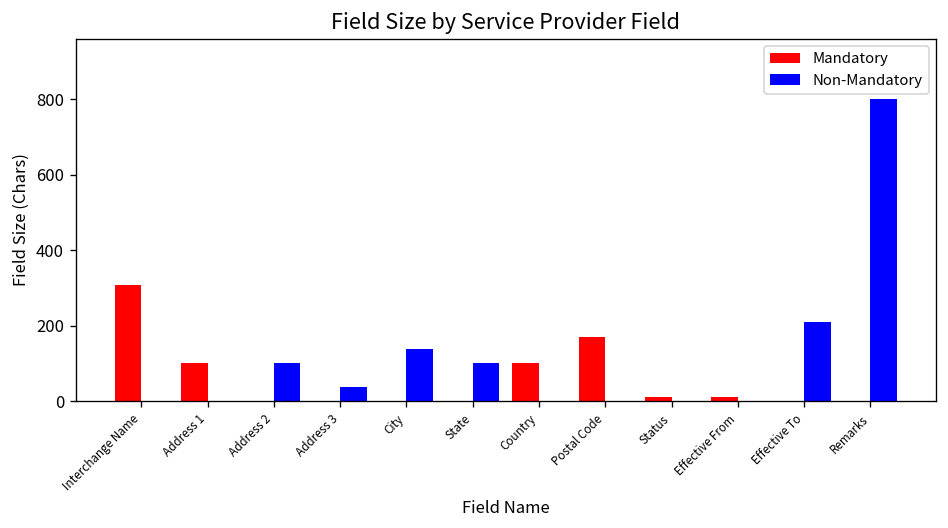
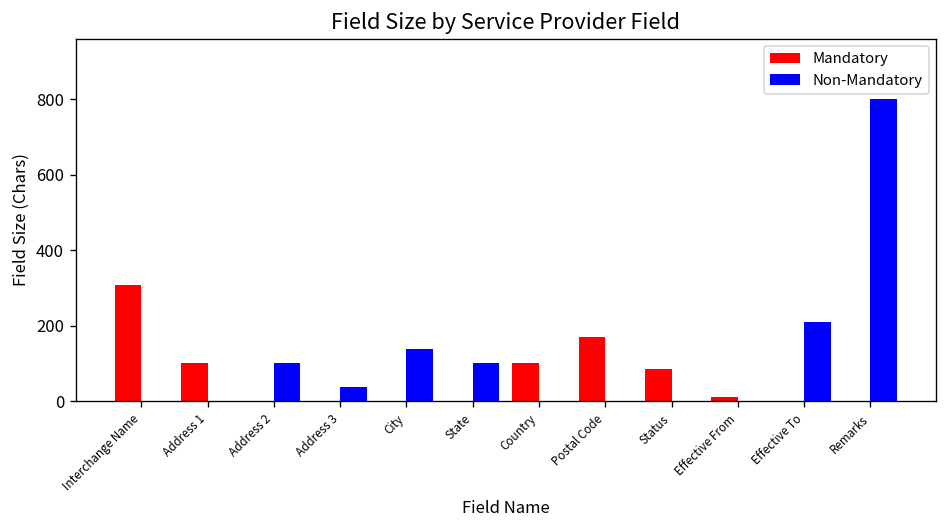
  {
    "Mandatory": {
      "Interchange Name": 310,
      "Address 1": 100,
      "Address 2": 0,
      "Address 3": 0,
      "City": 0,
      "State": 0,
      "Country": 100,
      "Postal Code": 170,
-     "Status": 10,
+     "Status": 90,
      "Effective From": 10,
      "Effective To": 0,
      "Remarks": 0
    },
    "Non-Mandatory": {
      "Interchange Name": 0,
      "Address 1": 0,
      "Address 2": 100,
      "Address 3": 40,
      "City": 140,
      "State": 100,
      "Country": 0,
      "Postal Code": 0,
      "Status": 0,
      "Effective From": 0,
      "Effective To": 210,
      "Remarks": 800
    }
  }
